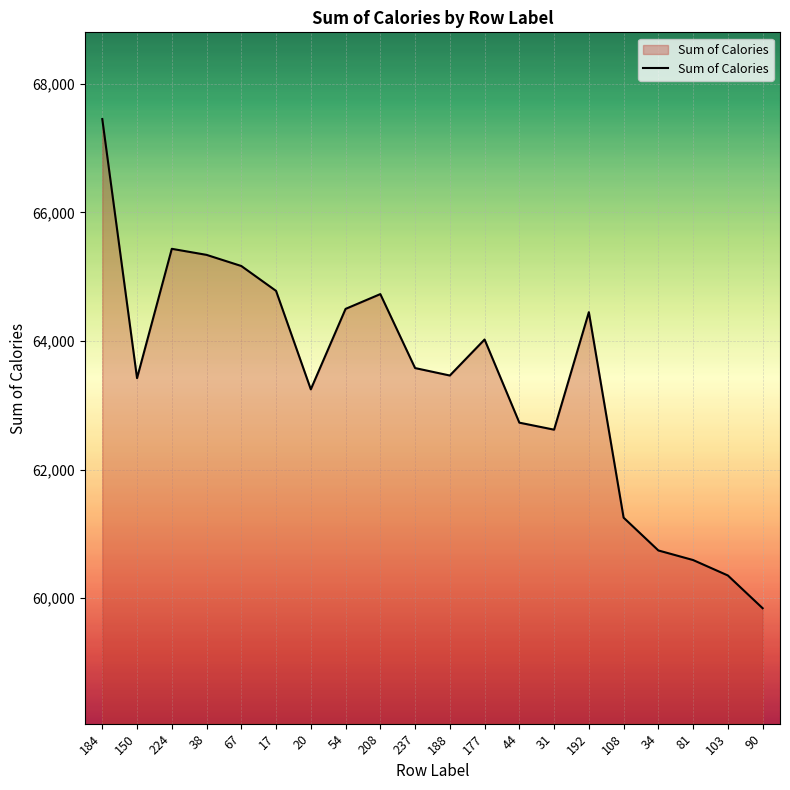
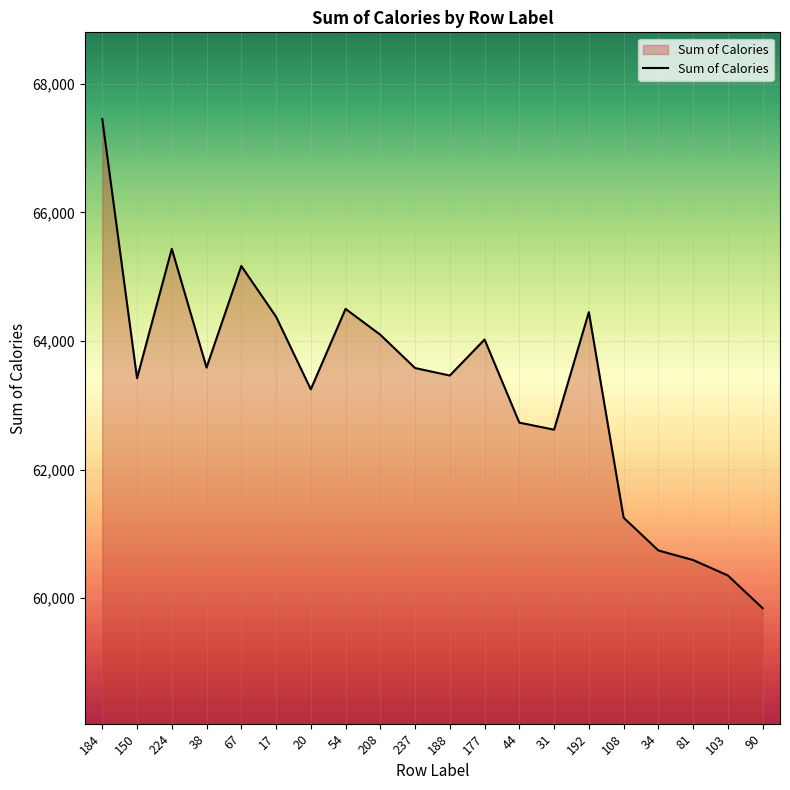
  {
    "184": "67,500",
    "150": "63,400",
    "224": "65,400",
-   "38": "65,300",
+   "38": "63,600",
    "67": "65,200",
-   "17": "64,800",
+   "17": "64,400",
    "20": "63,200",
    "54": "64,500",
-   "208": "64,700",
+   "208": "64,100",
    "237": "63,600",
    "188": "63,500",
    "177": "64,000",
    "44": "62,700",
    "31": "62,600",
    "192": "64,400",
    "108": "61,300",
    "34": "60,700",
    "81": "60,600",
    "103": "60,400",
    "90": "59,800"
  }
